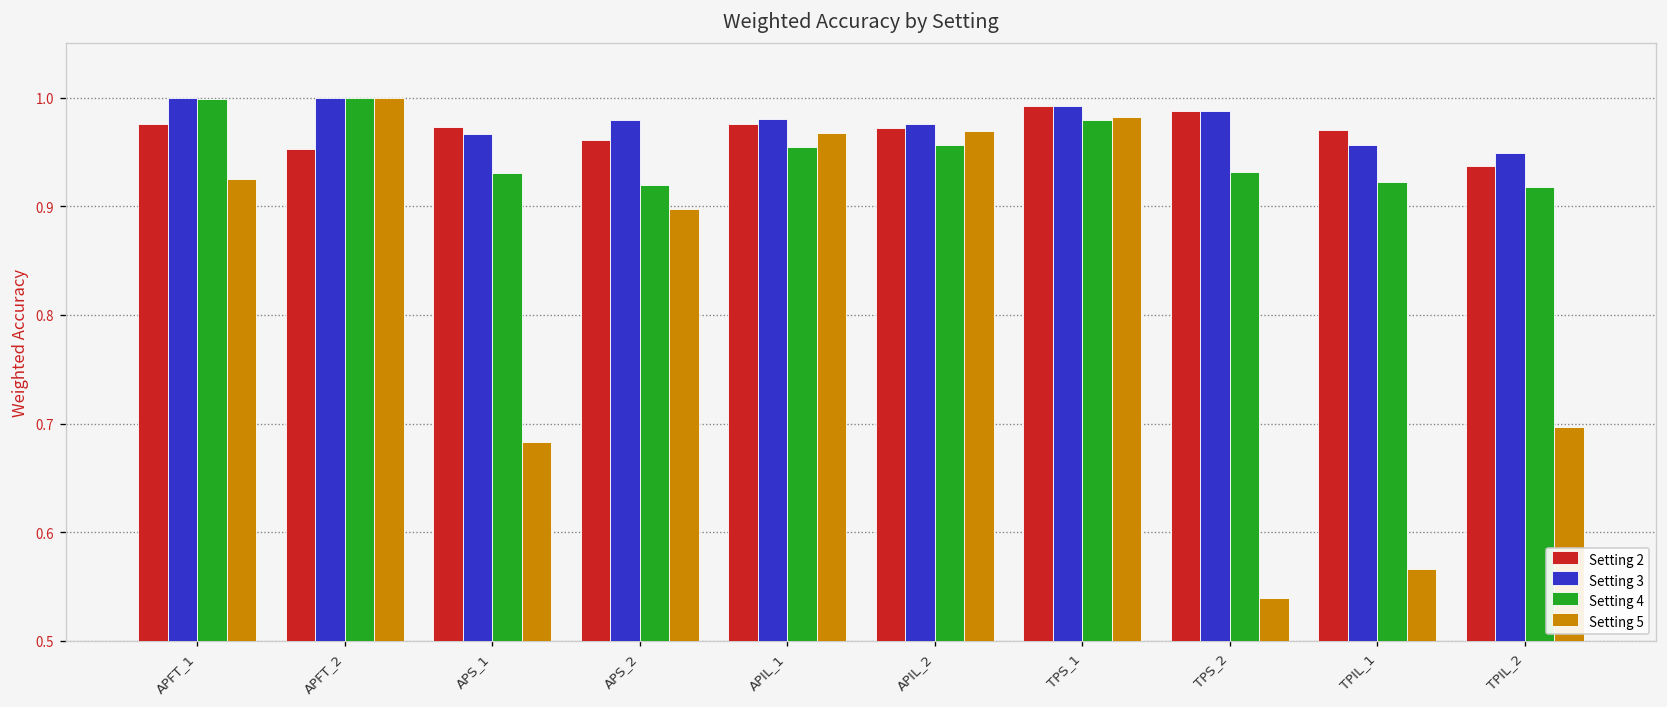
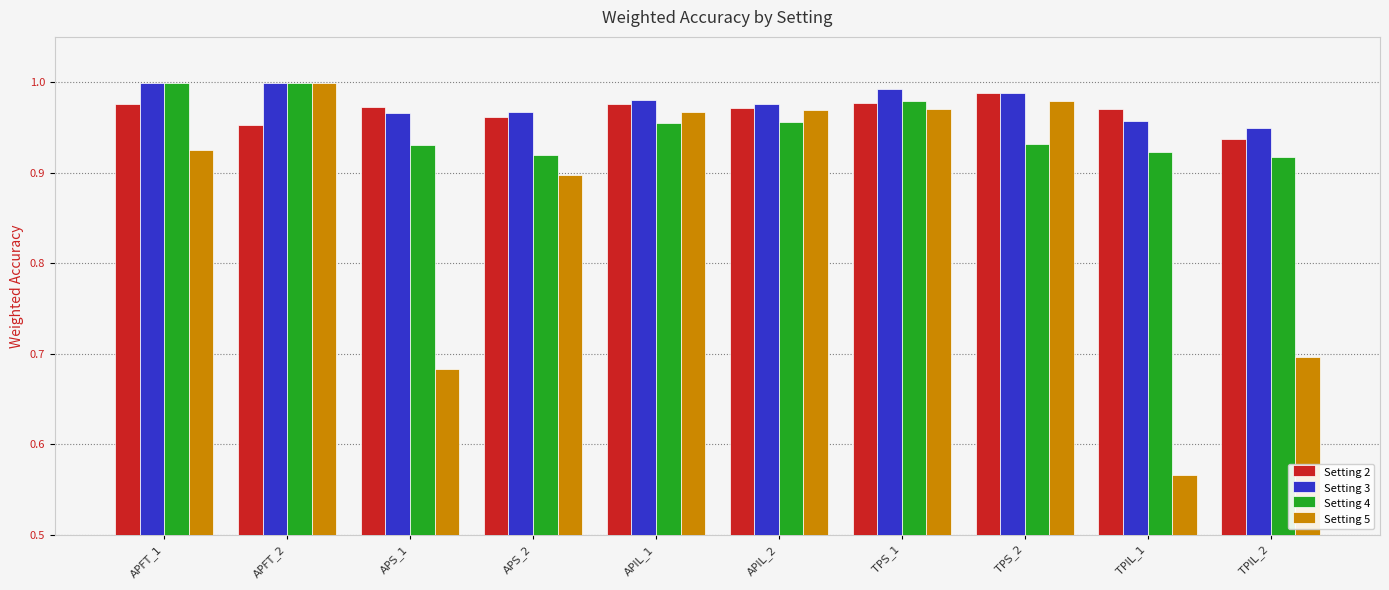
  {
    "Setting 2": {
      "APFT_1": 0.98,
      "APFT_2": 0.95,
      "APS_1": 0.97,
      "APS_2": 0.96,
      "APIL_1": 0.98,
      "APIL_2": 0.97,
-     "TPS_1": 0.99,
+     "TPS_1": 0.98,
      "TPS_2": 0.99,
      "TPIL_1": 0.97,
      "TPIL_2": 0.94
    },
    "Setting 3": {
      "APFT_1": 1.00,
      "APFT_2": 1.00,
      "APS_1": 0.97,
-     "APS_2": 0.98,
+     "APS_2": 0.97,
      "APIL_1": 0.98,
      "APIL_2": 0.98,
      "TPS_1": 0.99,
      "TPS_2": 0.99,
      "TPIL_1": 0.96,
      "TPIL_2": 0.95
    },
    "Setting 4": {
      "APFT_1": 1.00,
      "APFT_2": 1.00,
      "APS_1": 0.93,
      "APS_2": 0.92,
      "APIL_1": 0.95,
      "APIL_2": 0.96,
      "TPS_1": 0.98,
      "TPS_2": 0.93,
      "TPIL_1": 0.92,
      "TPIL_2": 0.92
    },
    "Setting 5": {
      "APFT_1": 0.93,
      "APFT_2": 1.00,
      "APS_1": 0.68,
      "APS_2": 0.90,
      "APIL_1": 0.97,
      "APIL_2": 0.97,
-     "TPS_1": 0.98,
-     "TPS_2": 0.54,
+     "TPS_1": 0.97,
+     "TPS_2": 0.98,
      "TPIL_1": 0.57,
      "TPIL_2": 0.70
    }
  }
